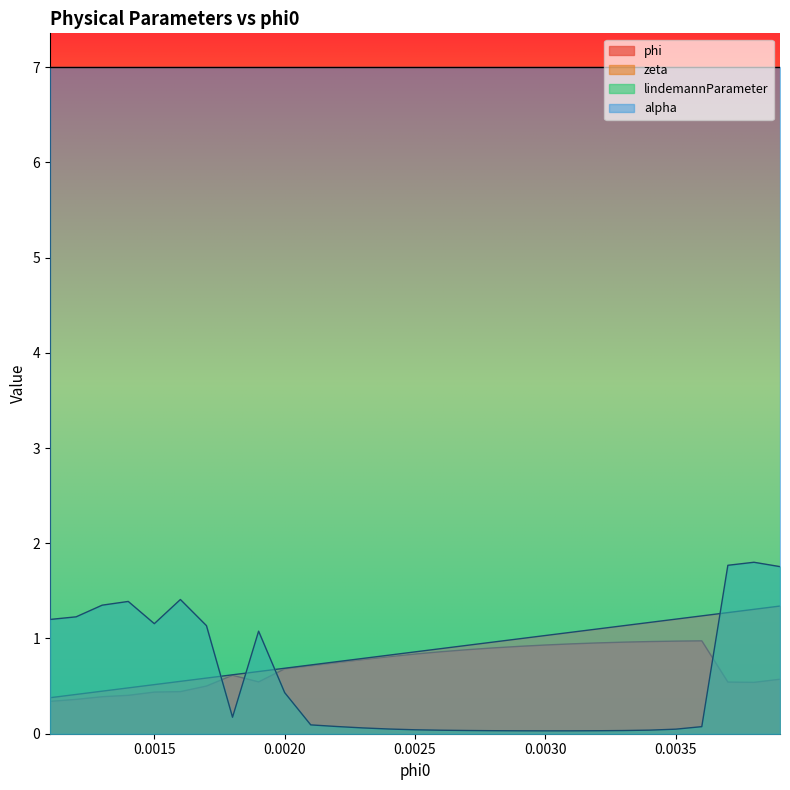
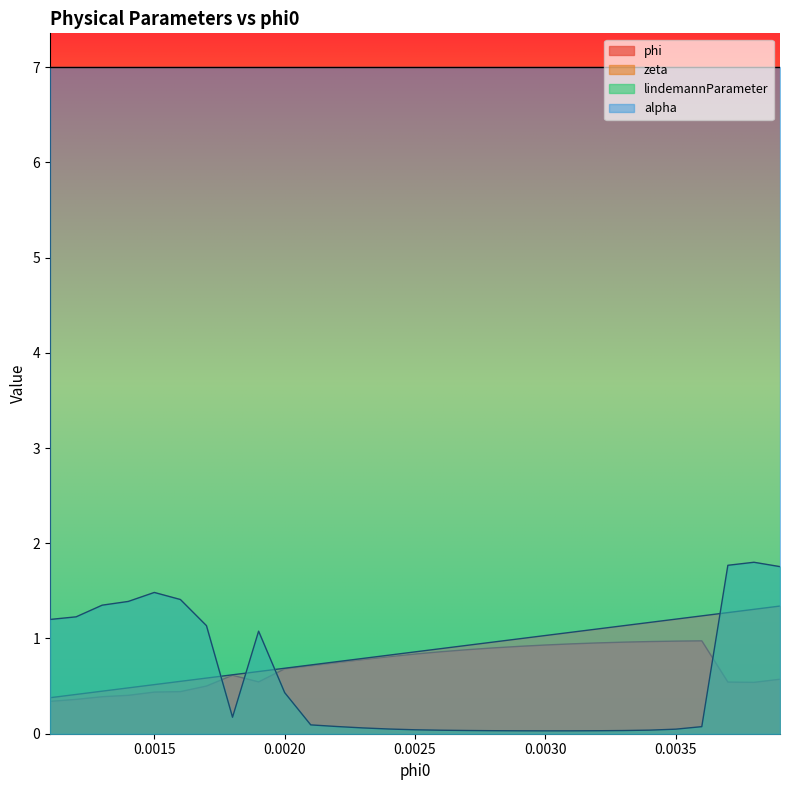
  {
    "lindemannParameter": {
-     "0.0015": 1.2,
+     "0.0015": 1.5,
      "0.0020": 0.4,
      "0.0025": 0.0,
      "0.0030": 0.0,
      "0.0035": 0.0
    },
    "alpha": {
      "0.0015": 7.0,
      "0.0020": 7.0,
      "0.0025": 7.0,
      "0.0030": 7.0
    }
  }
